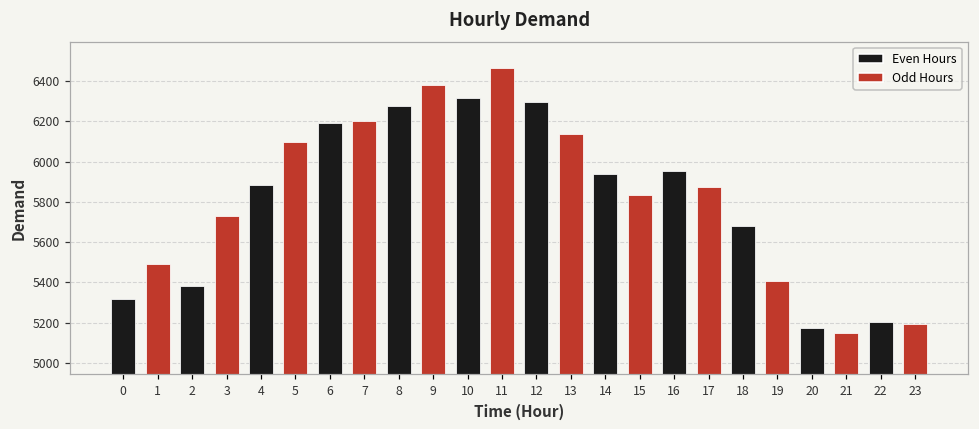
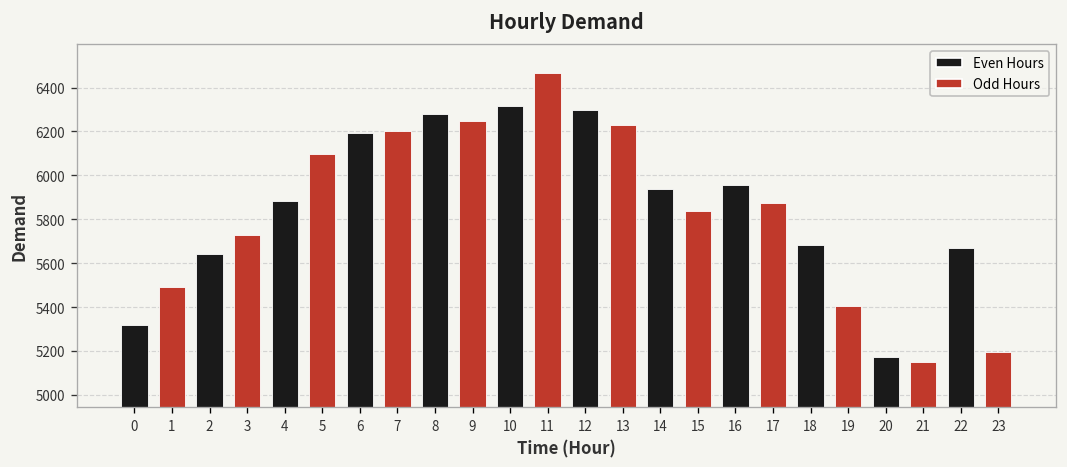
  {
    "0": 5320,
    "1": 5490,
-   "2": 5380,
+   "2": 5640,
    "3": 5730,
    "4": 5890,
    "5": 6100,
    "6": 6190,
    "7": 6200,
    "8": 6280,
-   "9": 6380,
+   "9": 6250,
    "10": 6320,
    "11": 6470,
    "12": 6300,
-   "13": 6140,
+   "13": 6230,
    "14": 5940,
    "15": 5840,
    "16": 5960,
    "17": 5880,
    "18": 5680,
    "19": 5400,
    "20": 5170,
    "21": 5150,
-   "22": 5200,
+   "22": 5670,
    "23": 5200
  }
